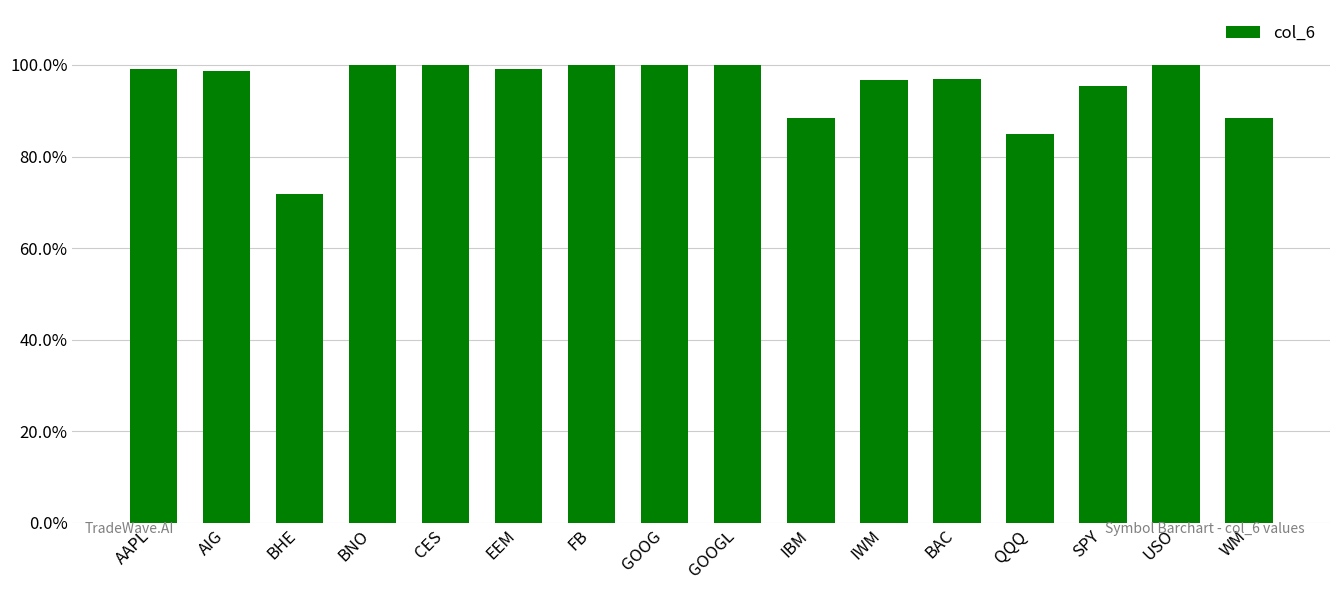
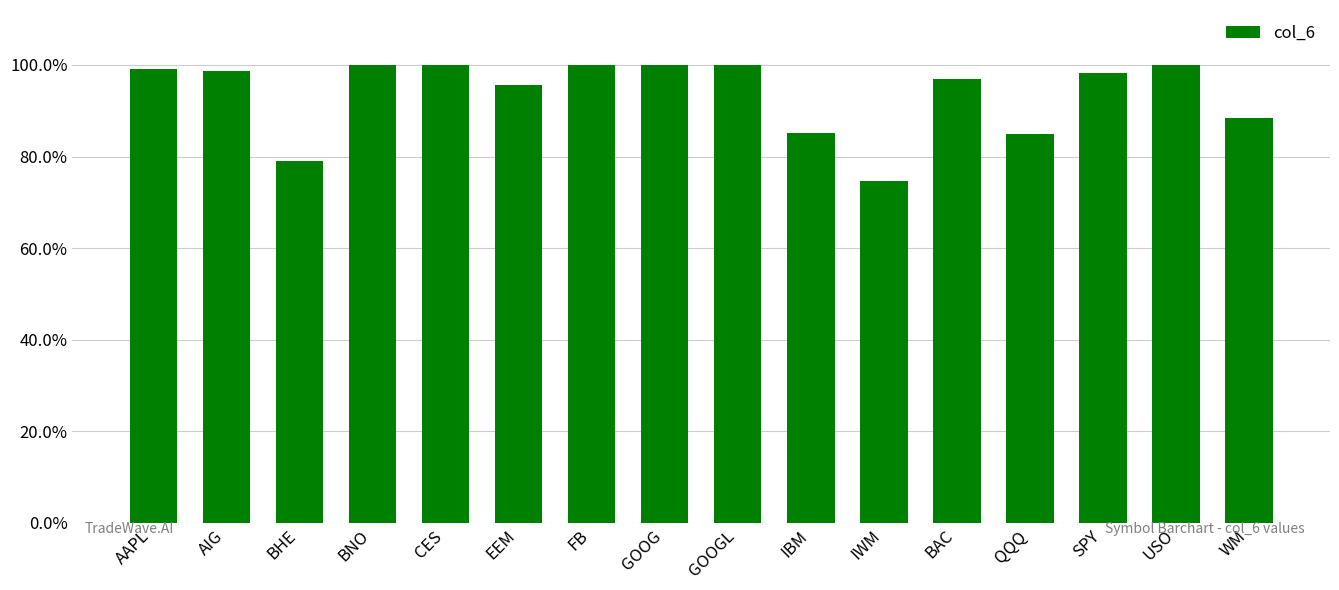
  {
    "AAPL": "99%",
    "AIG": "99%",
-   "BHE": "72%",
+   "BHE": "79%",
    "BNO": "100%",
    "CES": "100%",
-   "EEM": "99%",
+   "EEM": "96%",
    "FB": "100%",
    "GOOG": "100%",
    "GOOGL": "100%",
-   "IBM": "88%",
-   "IWM": "97%",
+   "IBM": "85%",
+   "IWM": "75%",
    "BAC": "97%",
    "QQQ": "85%",
-   "SPY": "95%",
+   "SPY": "98%",
    "USO": "100%",
    "WM": "88%"
  }
